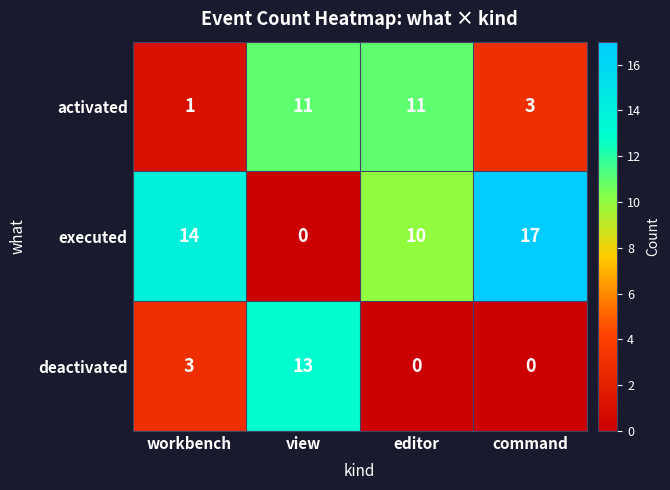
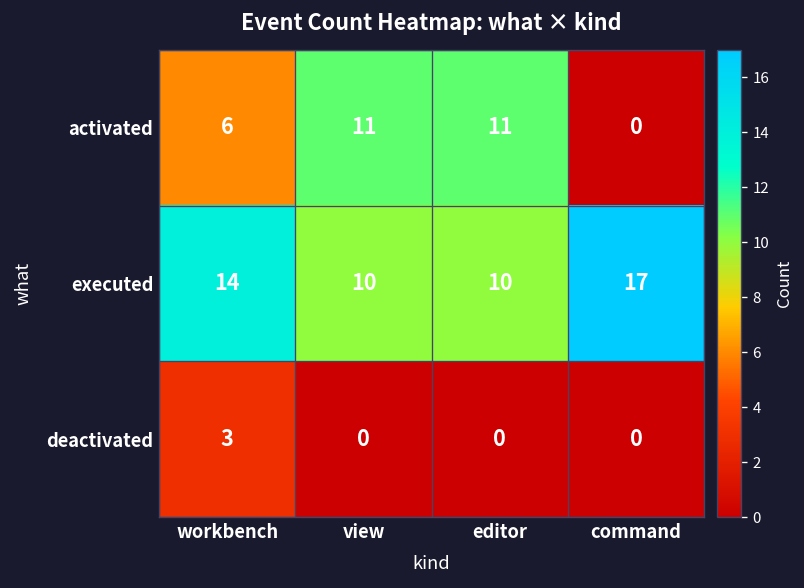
  {
    "activated": {
-     "workbench": 1,
+     "workbench": 6,
      "view": 11,
      "editor": 11,
-     "command": 3
+     "command": 0
    },
    "executed": {
      "workbench": 14,
-     "view": 0,
+     "view": 10,
      "editor": 10,
      "command": 17
    },
    "deactivated": {
      "workbench": 3,
-     "view": 13,
+     "view": 0,
      "editor": 0,
      "command": 0
    }
  }
